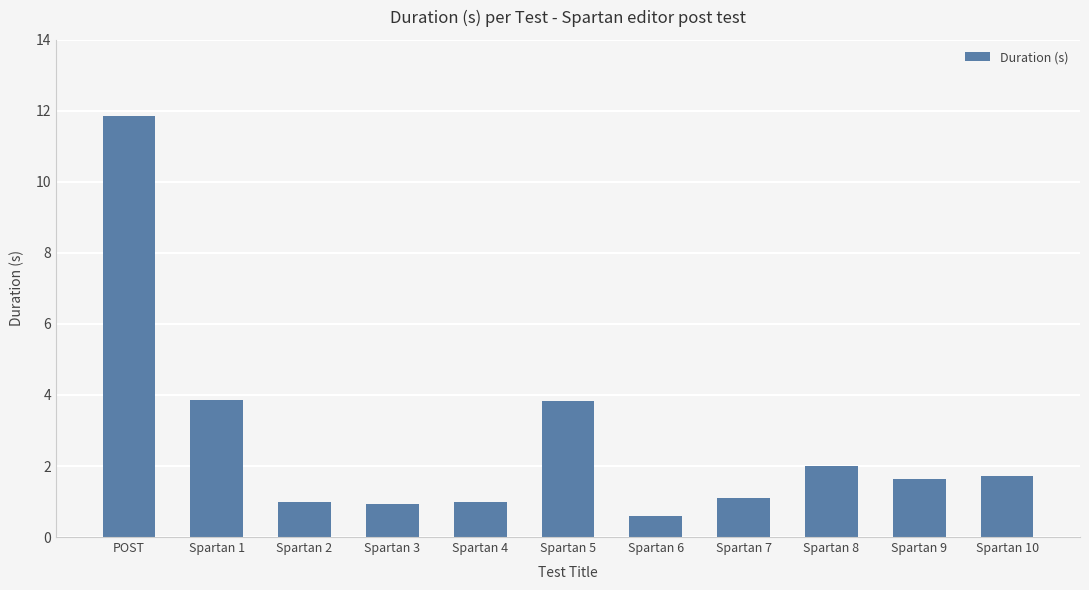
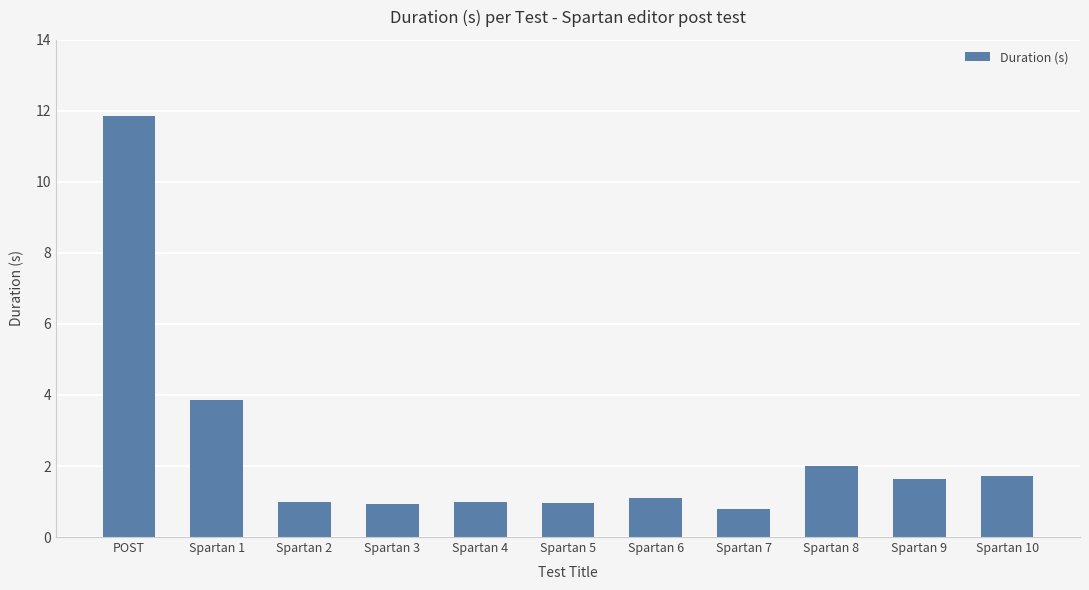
  {
    "POST": 11.9,
    "Spartan 1": 3.9,
    "Spartan 2": 1.0,
    "Spartan 3": 0.9,
    "Spartan 4": 1.0,
-   "Spartan 5": 3.8,
-   "Spartan 6": 0.6,
-   "Spartan 7": 1.1,
+   "Spartan 5": 1.0,
+   "Spartan 6": 1.1,
+   "Spartan 7": 0.8,
    "Spartan 8": 2.0,
    "Spartan 9": 1.6,
    "Spartan 10": 1.7
  }
